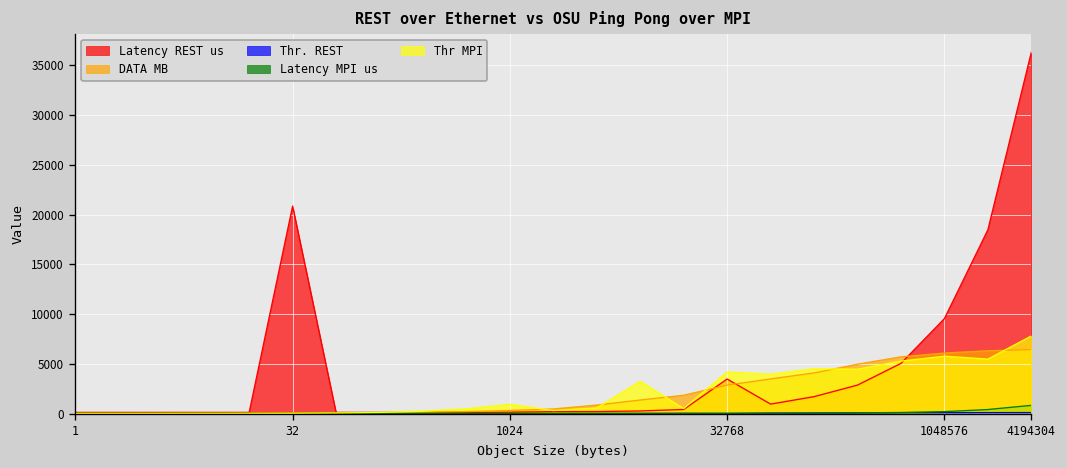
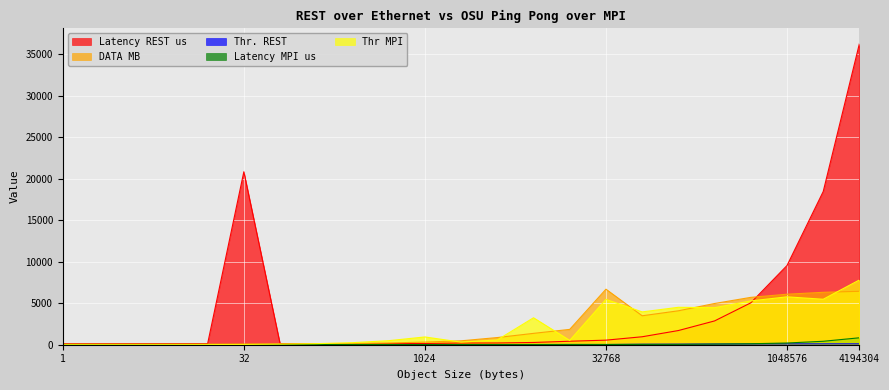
  {
    "Latency REST us": {
      "32": 21000,
-     "32768": 3000,
+     "32768": 1000,
      "1048576": 10000,
      "4194304": 36000
    },
    "DATA MB": {
-     "32768": 3000,
+     "32768": 7000,
      "1048576": 6000,
      "4194304": 6000
    },
    "Thr. REST": {
      "4194304": 0
    },
    "Latency MPI us": {
      "4194304": 1000
    },
    "Thr MPI": {
      "1024": 1000,
-     "32768": 4000,
+     "32768": 5000,
      "1048576": 6000,
      "4194304": 8000
    }
  }
